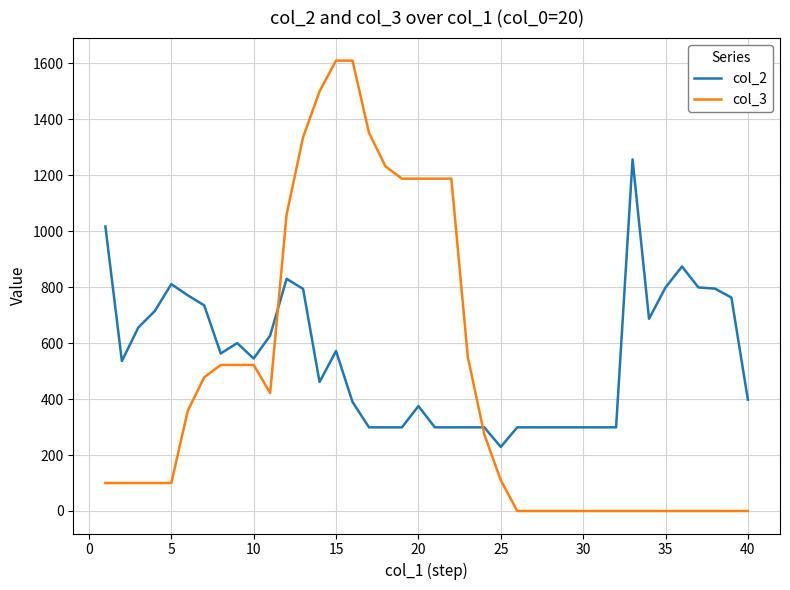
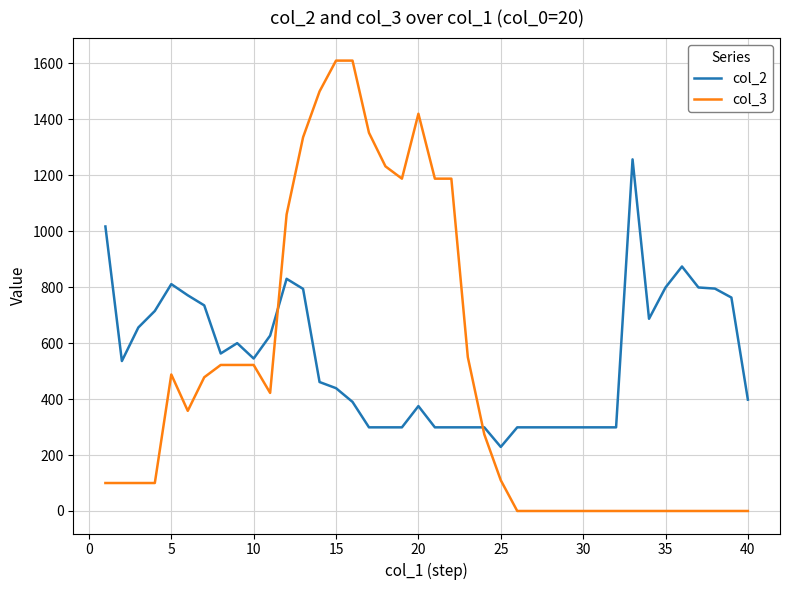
  {
    "col_2": {
      "5": 810,
      "10": 550,
-     "15": 570,
+     "15": 440,
      "20": 380,
      "25": 230,
      "30": 300,
      "35": 800,
      "40": 400
    },
    "col_3": {
-     "5": 100,
+     "5": 490,
      "10": 520,
      "15": 1610,
-     "20": 1190,
+     "20": 1420,
      "25": 110,
      "30": 0,
      "35": 0,
      "40": 0
    }
  }
